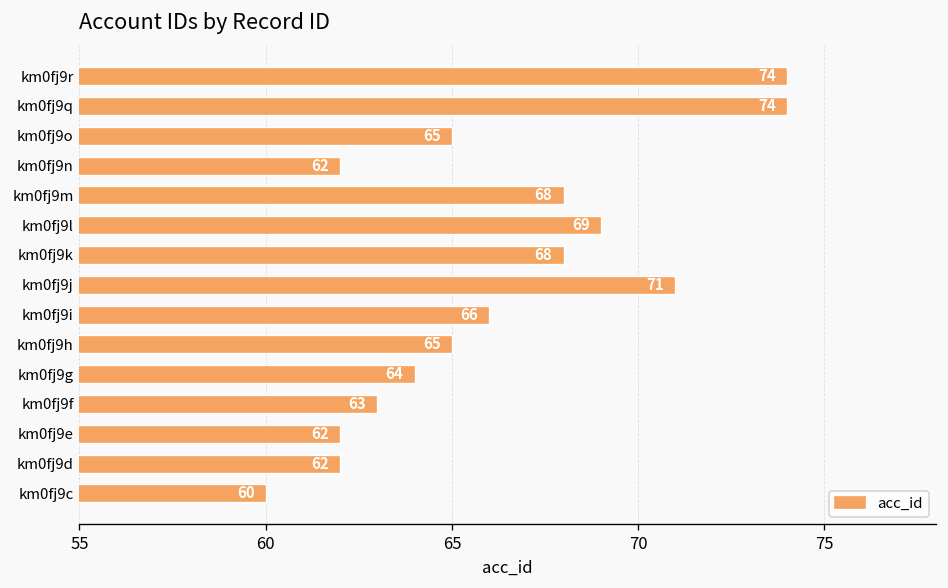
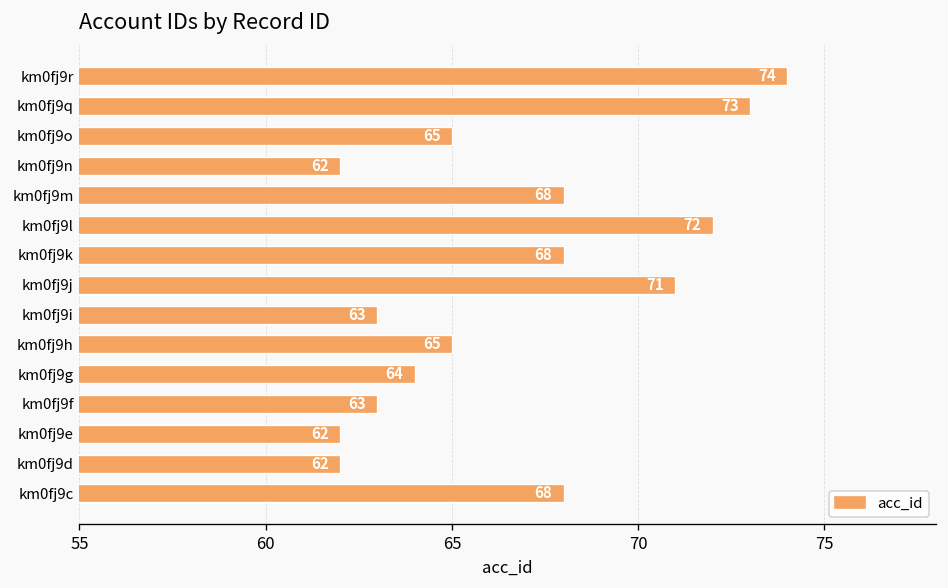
  {
    "km0fj9r": 74,
-   "km0fj9q": 74,
+   "km0fj9q": 73,
    "km0fj9o": 65,
    "km0fj9n": 62,
    "km0fj9m": 68,
-   "km0fj9l": 69,
+   "km0fj9l": 72,
    "km0fj9k": 68,
    "km0fj9j": 71,
-   "km0fj9i": 66,
+   "km0fj9i": 63,
    "km0fj9h": 65,
    "km0fj9g": 64,
    "km0fj9f": 63,
    "km0fj9e": 62,
    "km0fj9d": 62,
-   "km0fj9c": 60
+   "km0fj9c": 68
  }
